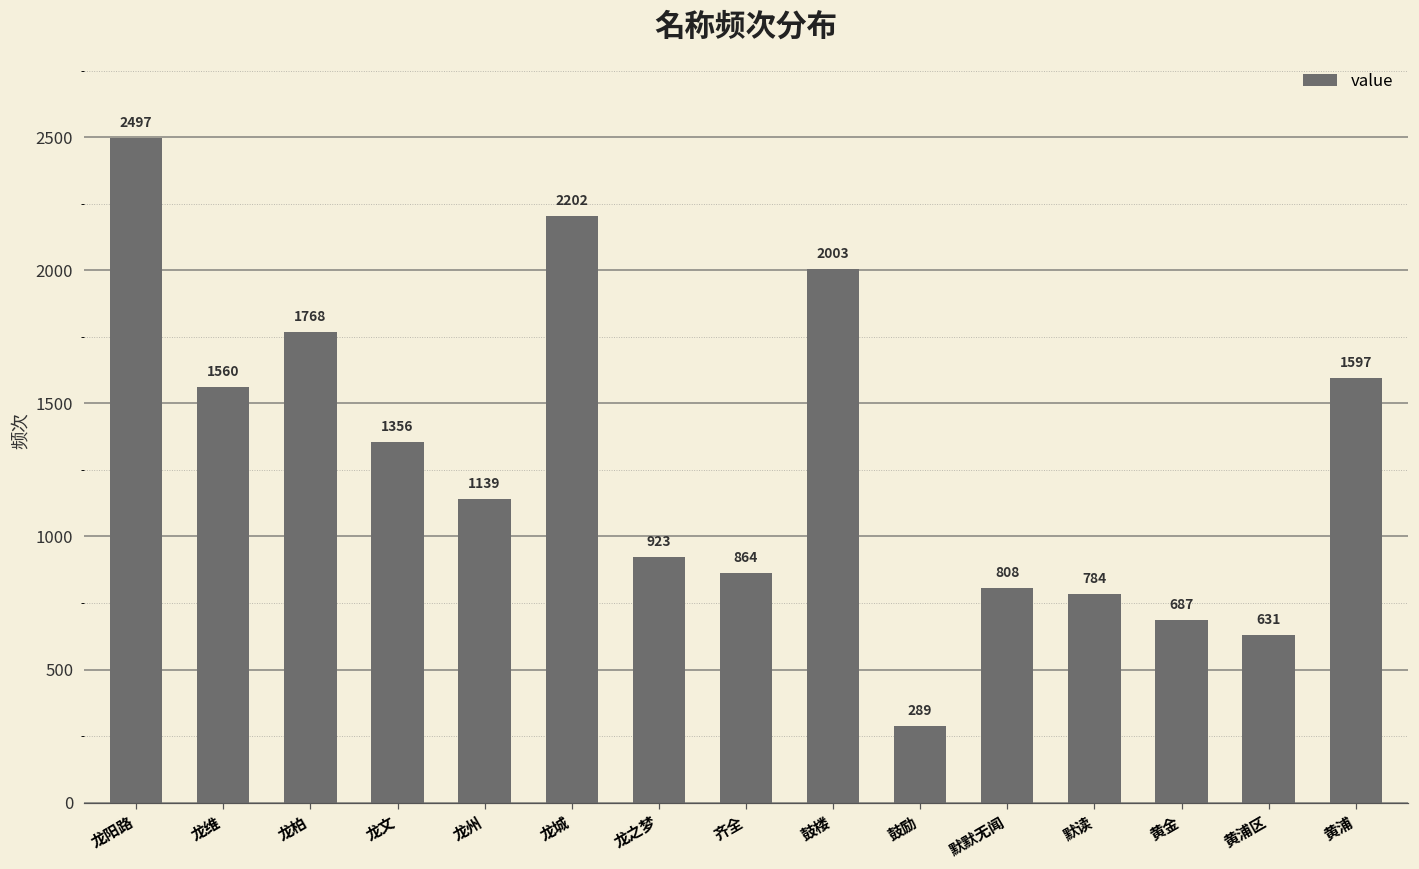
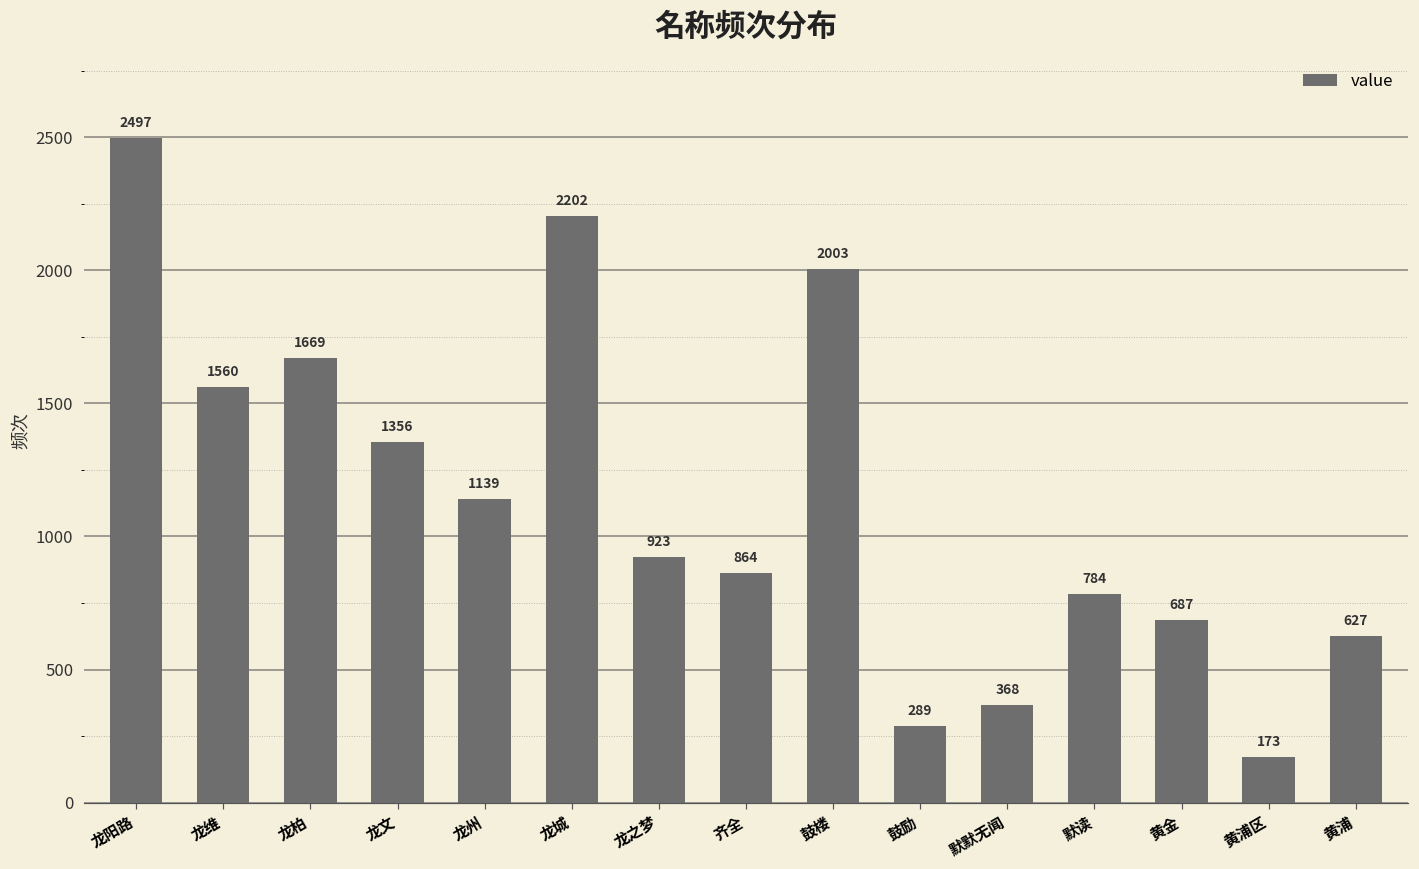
  {
    "龙阳路": 2497,
    "龙维": 1560,
-   "龙柏": 1768,
+   "龙柏": 1669,
    "龙文": 1356,
    "龙州": 1139,
    "龙城": 2202,
    "龙之梦": 923,
    "齐全": 864,
    "鼓楼": 2003,
    "鼓励": 289,
-   "默默无闻": 808,
+   "默默无闻": 368,
    "默读": 784,
    "黄金": 687,
-   "黄浦区": 631,
-   "黄浦": 1597
+   "黄浦区": 173,
+   "黄浦": 627
  }
